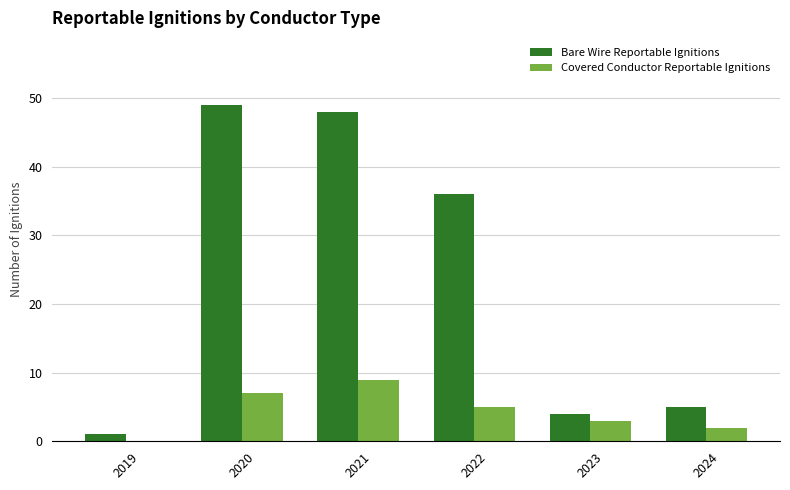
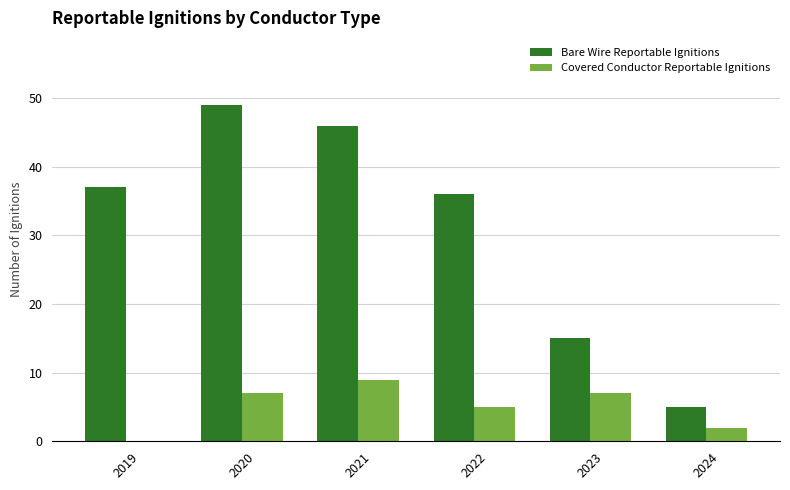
  {
    "Bare Wire Reportable Ignitions": {
-     "2019": 1,
+     "2019": 37,
      "2020": 49,
-     "2021": 48,
+     "2021": 46,
      "2022": 36,
-     "2023": 4,
+     "2023": 15,
      "2024": 5
    },
    "Covered Conductor Reportable Ignitions": {
      "2019": 0,
      "2020": 7,
      "2021": 9,
      "2022": 5,
-     "2023": 3,
+     "2023": 7,
      "2024": 2
    }
  }
